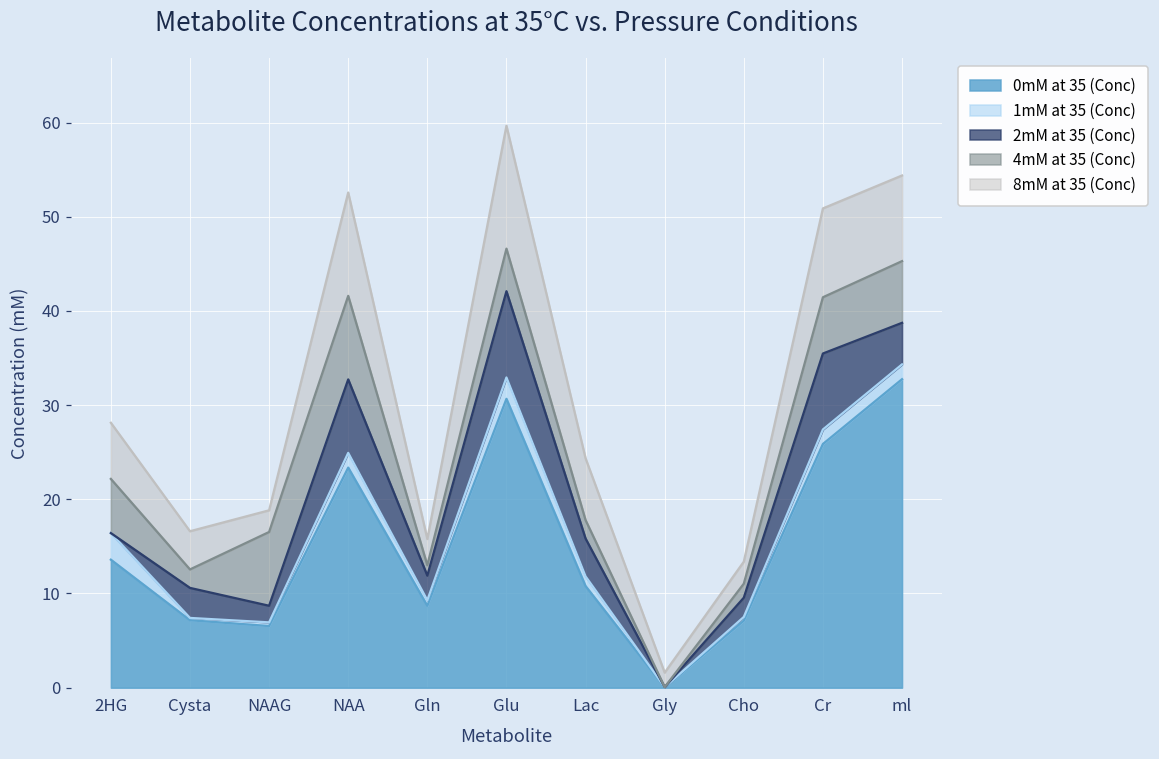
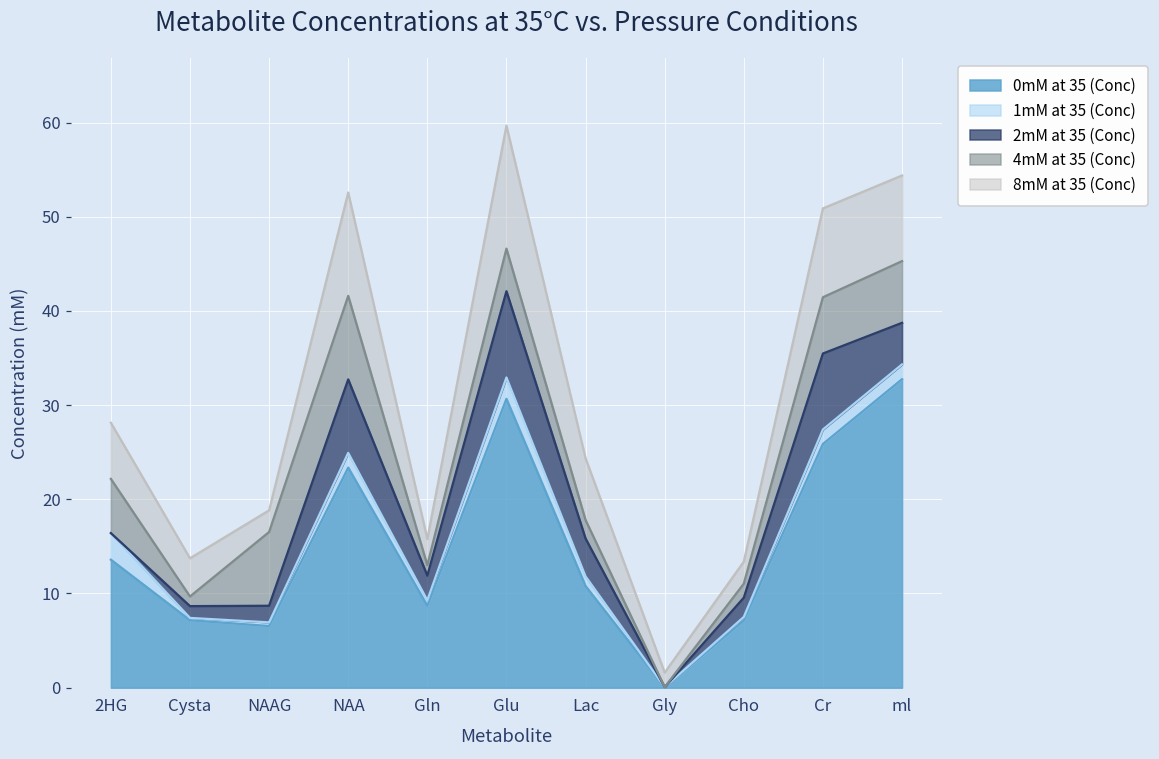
  {
    "0mM at 35 (Conc)": {
      "2HG": 14,
      "NAAG": 7,
      "NAA": 23,
      "Gln": 9,
      "Glu": 31,
      "Lac": 11,
      "Cho": 7,
      "Cr": 26,
      "ml": 33
    },
    "2mM at 35 (Conc)": {
-     "Cysta": 3,
+     "Cysta": 1,
      "NAAG": 2,
      "NAA": 8,
      "Gln": 3,
      "Glu": 9,
      "Lac": 4,
      "Cho": 2,
      "Cr": 8,
      "ml": 4
    },
    "4mM at 35 (Conc)": {
      "2HG": 6,
-     "Cysta": 2,
+     "Cysta": 1,
      "NAAG": 8,
      "NAA": 9,
      "Gln": 1,
      "Glu": 5,
      "Lac": 2,
      "Cho": 1,
      "Cr": 6,
      "ml": 7
    }
  }
